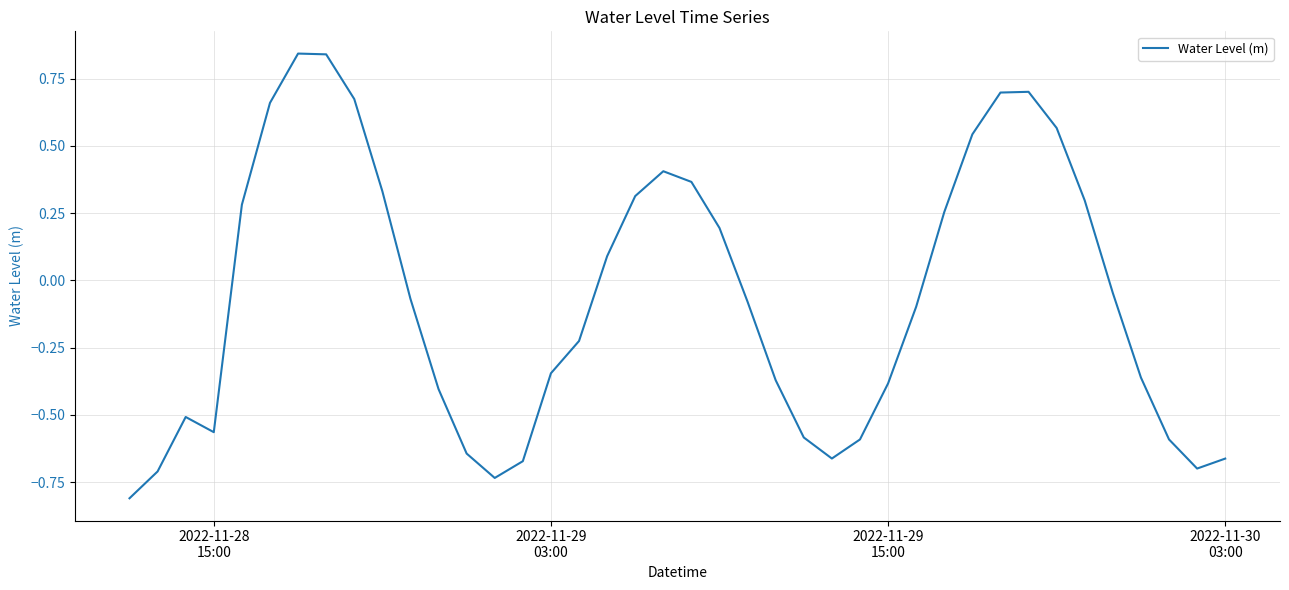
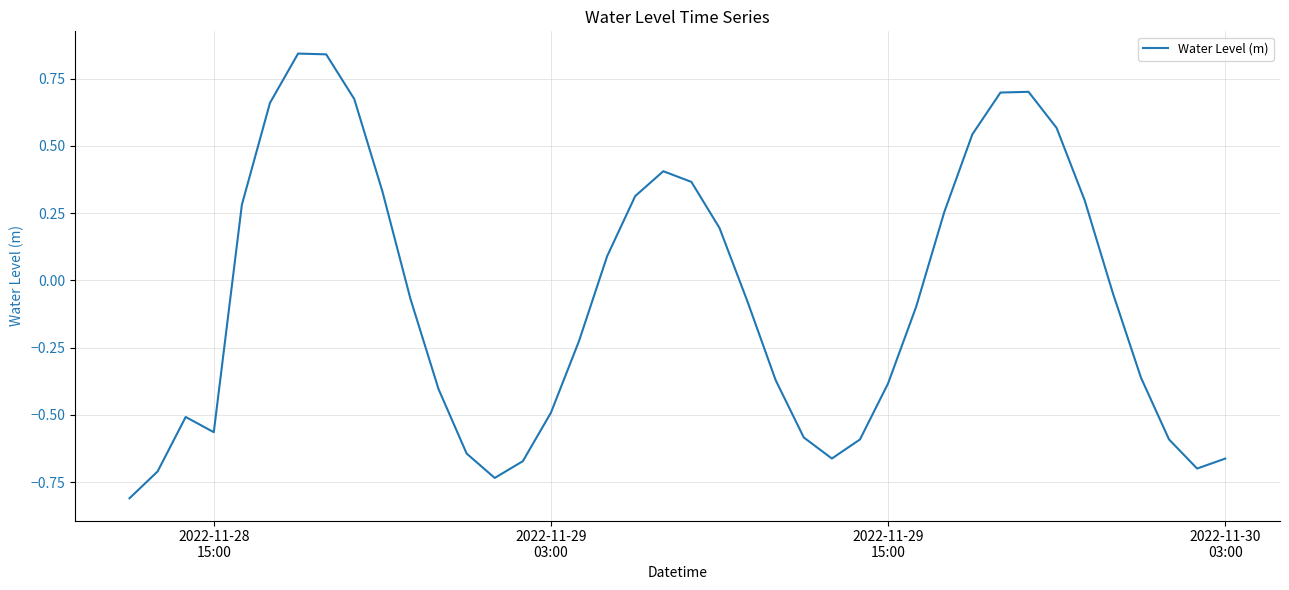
  {
    "2022-11-28 15:00": -0.56,
-   "2022-11-29 03:00": -0.35,
+   "2022-11-29 03:00": -0.49,
    "2022-11-29 15:00": -0.38,
    "2022-11-30 03:00": -0.66
  }
